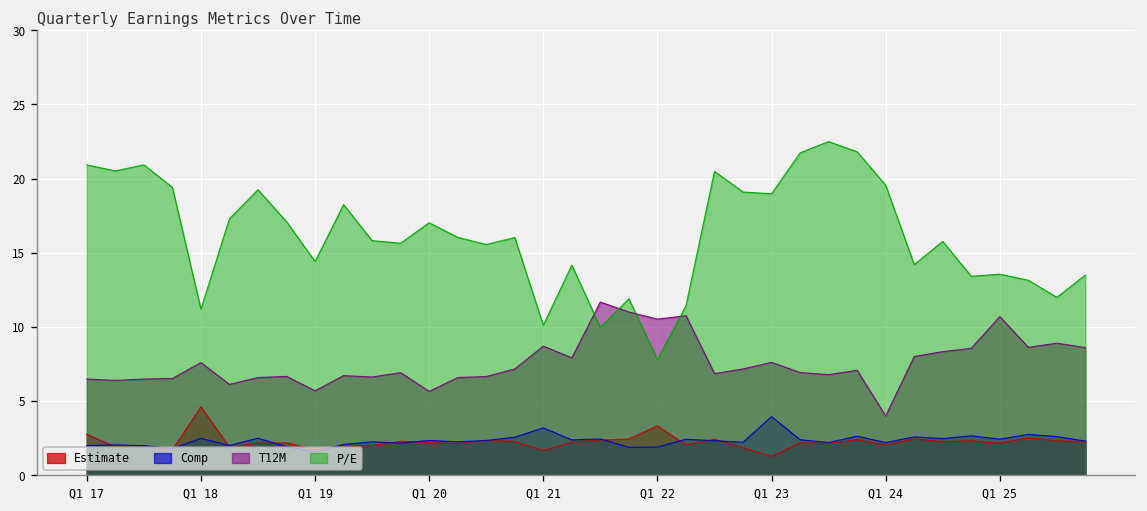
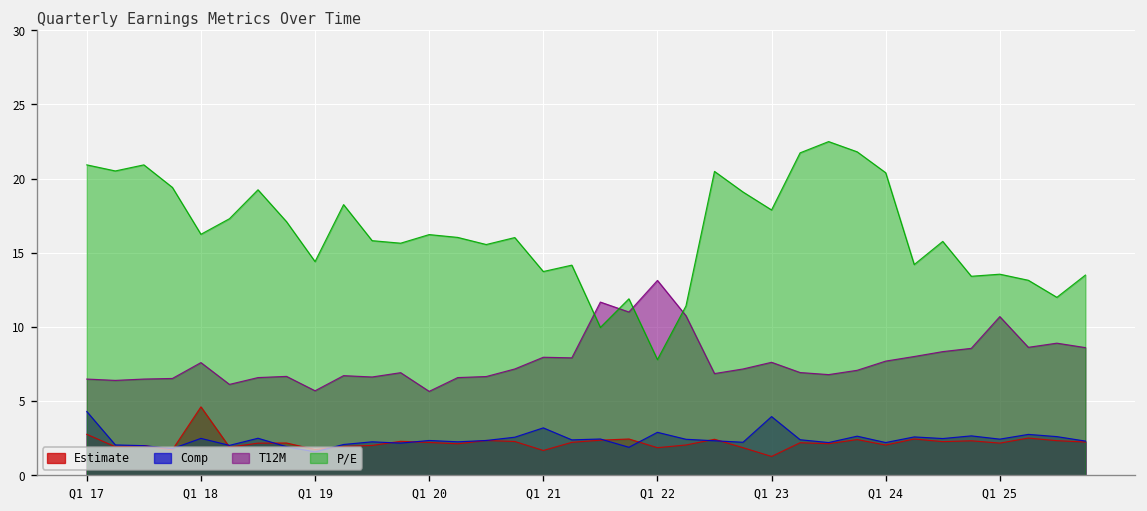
  {
    "Estimate": {
      "Q1 17": 2.8,
      "Q1 18": 4.6,
      "Q1 21": 1.7,
-     "Q1 22": 3.3,
+     "Q1 22": 1.9,
      "Q1 23": 1.3,
      "Q1 25": 2.2
    },
    "Comp": {
-     "Q1 17": 2.0,
+     "Q1 17": 4.3,
      "Q1 18": 2.5,
      "Q1 21": 3.2,
-     "Q1 22": 1.9,
+     "Q1 22": 2.9,
      "Q1 23": 4.0,
      "Q1 25": 2.4
    },
    "T12M": {
      "Q1 17": 6.5,
      "Q1 18": 7.6,
      "Q1 19": 5.7,
      "Q1 20": 5.7,
-     "Q1 21": 8.7,
-     "Q1 22": 10.5,
+     "Q1 21": 8.0,
+     "Q1 22": 13.1,
      "Q1 23": 7.6,
-     "Q1 24": 4.0,
+     "Q1 24": 7.7,
      "Q1 25": 10.7
    },
    "P/E": {
      "Q1 17": 20.9,
-     "Q1 18": 11.2,
+     "Q1 18": 16.3,
      "Q1 19": 14.4,
-     "Q1 20": 17.0,
-     "Q1 21": 10.1,
+     "Q1 20": 16.2,
+     "Q1 21": 13.7,
      "Q1 22": 7.8,
-     "Q1 23": 19.0,
-     "Q1 24": 19.6,
+     "Q1 23": 17.9,
+     "Q1 24": 20.4,
      "Q1 25": 13.6
    }
  }
